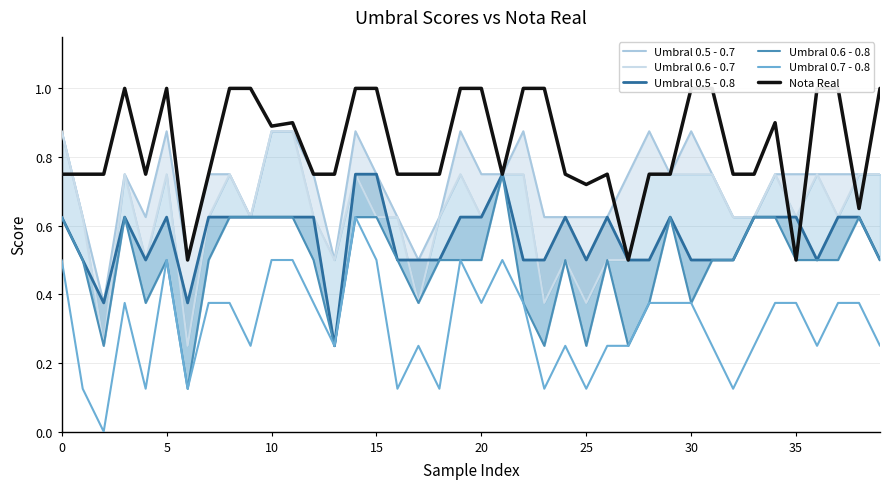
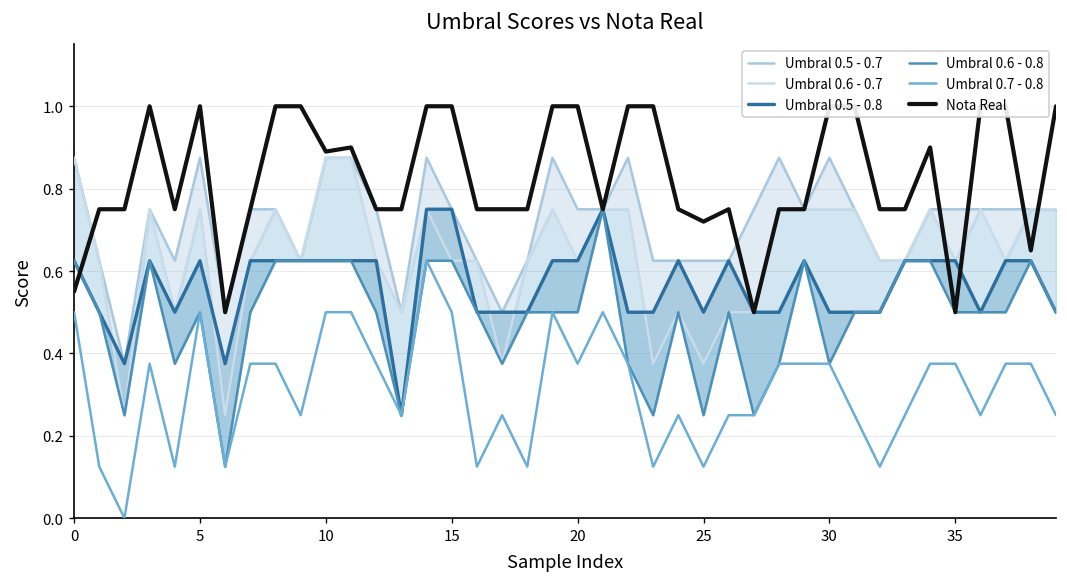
  {
    "Nota Real": {
-     "0": 0.75,
+     "0": 0.55,
      "5": 1.00,
      "10": 0.89,
      "15": 1.00,
      "20": 1.00,
      "25": 0.72
    }
  }
